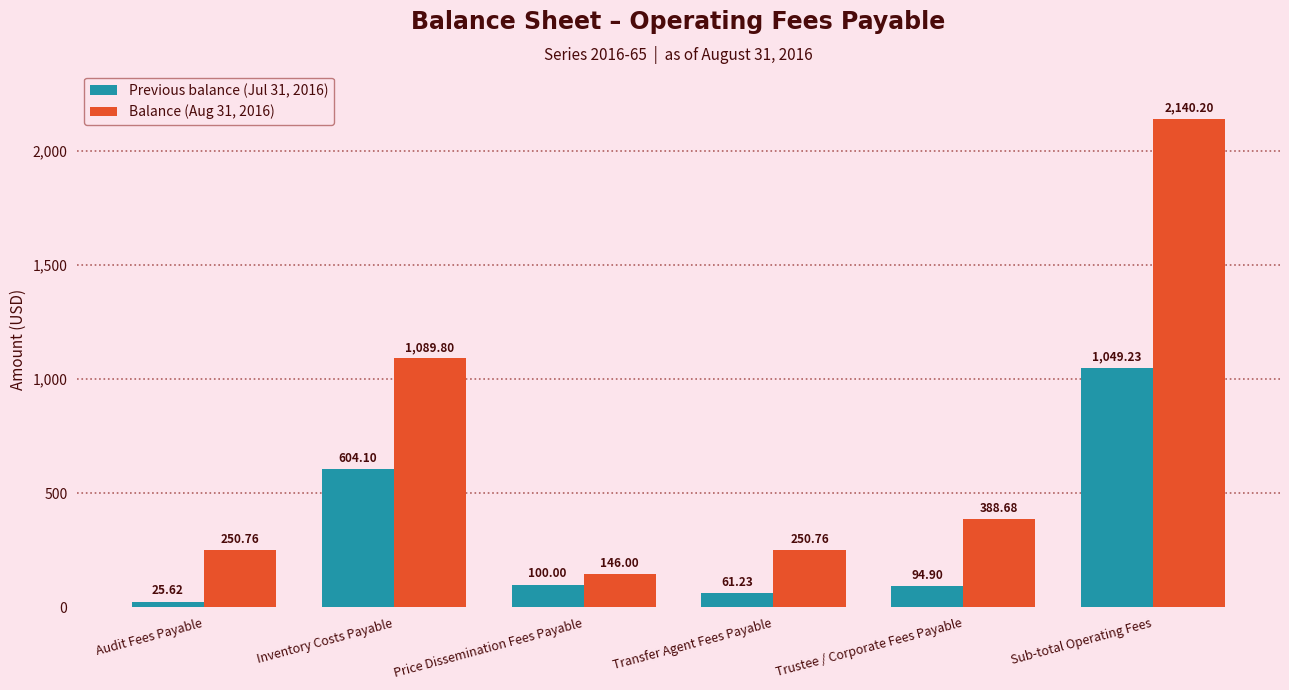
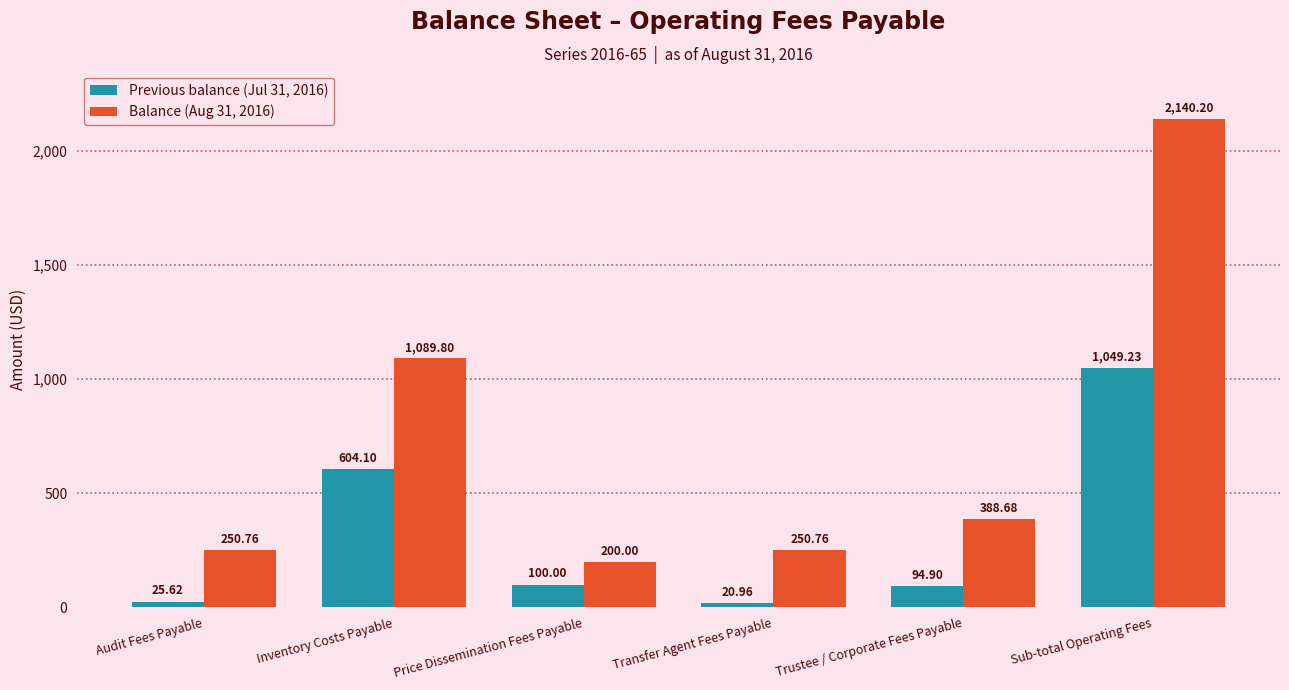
  {
    "Previous balance (Jul 31, 2016)": {
      "Audit Fees Payable": "25.62",
      "Inventory Costs Payable": "604.10",
      "Price Dissemination Fees Payable": "100.00",
-     "Transfer Agent Fees Payable": "61.23",
+     "Transfer Agent Fees Payable": "20.96",
      "Trustee / Corporate Fees Payable": "94.90",
      "Sub-total Operating Fees": "1,049.23"
    },
    "Balance (Aug 31, 2016)": {
      "Audit Fees Payable": "250.76",
      "Inventory Costs Payable": "1,089.80",
-     "Price Dissemination Fees Payable": "146.00",
+     "Price Dissemination Fees Payable": "200.00",
      "Transfer Agent Fees Payable": "250.76",
      "Trustee / Corporate Fees Payable": "388.68",
      "Sub-total Operating Fees": "2,140.20"
    }
  }
